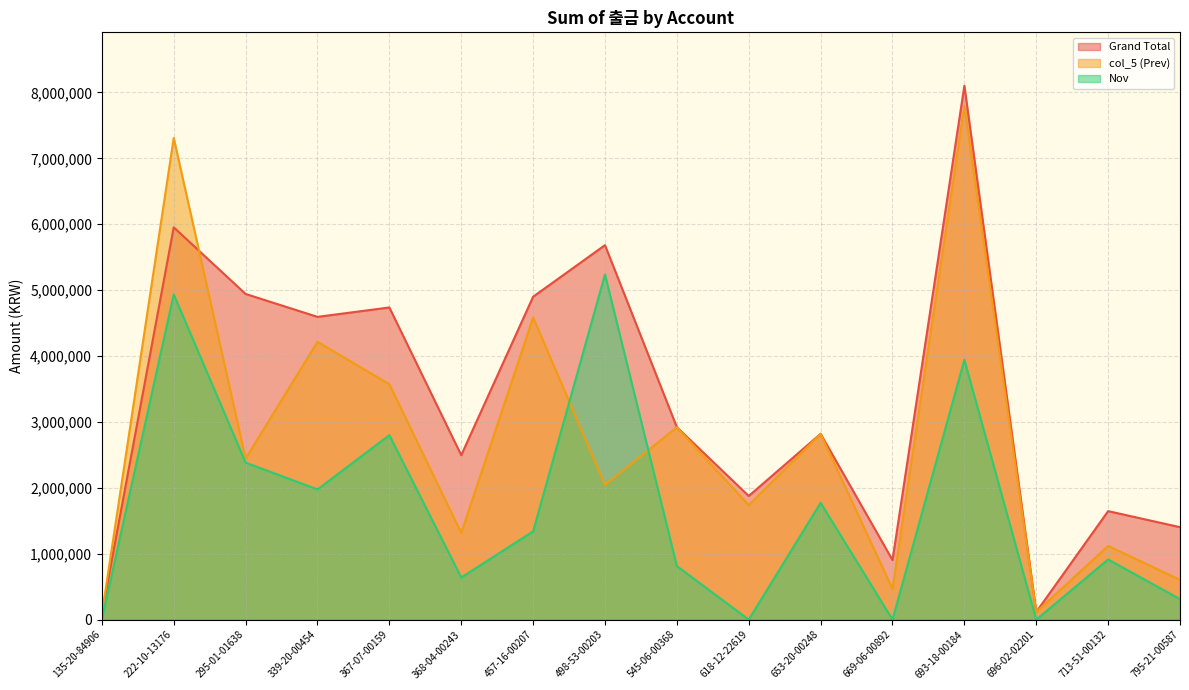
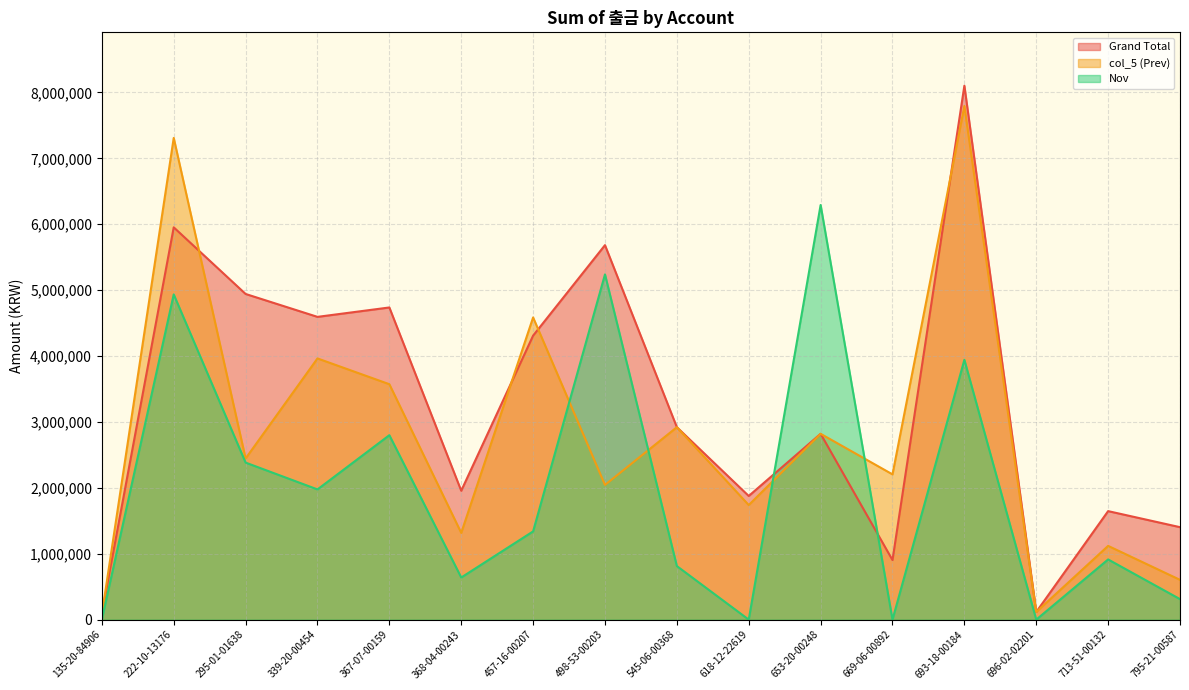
  {
    "Grand Total": {
      "222-10-13176": "6,000,000",
      "295-01-01638": "4,900,000",
      "339-20-00454": "4,600,000",
      "367-07-00159": "4,700,000",
-     "368-04-00243": "2,500,000",
-     "457-16-00207": "4,900,000",
+     "368-04-00243": "2,000,000",
+     "457-16-00207": "4,300,000",
      "498-53-00203": "5,700,000",
      "618-12-22619": "1,900,000",
      "669-06-00892": "900,000",
      "693-18-00184": "8,100,000",
      "713-51-00132": "1,600,000",
      "795-21-00587": "1,400,000"
    },
    "col_5 (Prev)": {
      "222-10-13176": "7,300,000",
      "295-01-01638": "2,400,000",
-     "339-20-00454": "4,200,000",
+     "339-20-00454": "4,000,000",
      "367-07-00159": "3,600,000",
      "368-04-00243": "1,300,000",
      "457-16-00207": "4,600,000",
      "498-53-00203": "2,000,000",
      "618-12-22619": "1,700,000",
-     "669-06-00892": "500,000",
+     "669-06-00892": "2,200,000",
      "693-18-00184": "7,800,000",
      "713-51-00132": "1,100,000",
      "795-21-00587": "600,000"
    },
    "Nov": {
      "135-20-84906": "0",
      "222-10-13176": "4,900,000",
      "295-01-01638": "2,400,000",
      "339-20-00454": "2,000,000",
      "367-07-00159": "2,800,000",
      "368-04-00243": "600,000",
      "457-16-00207": "1,300,000",
      "498-53-00203": "5,200,000",
      "545-06-00368": "800,000",
      "618-12-22619": "0",
-     "653-20-00248": "1,800,000",
+     "653-20-00248": "6,300,000",
      "669-06-00892": "0",
      "693-18-00184": "3,900,000",
      "696-02-02201": "0",
      "713-51-00132": "900,000",
      "795-21-00587": "300,000"
    }
  }
